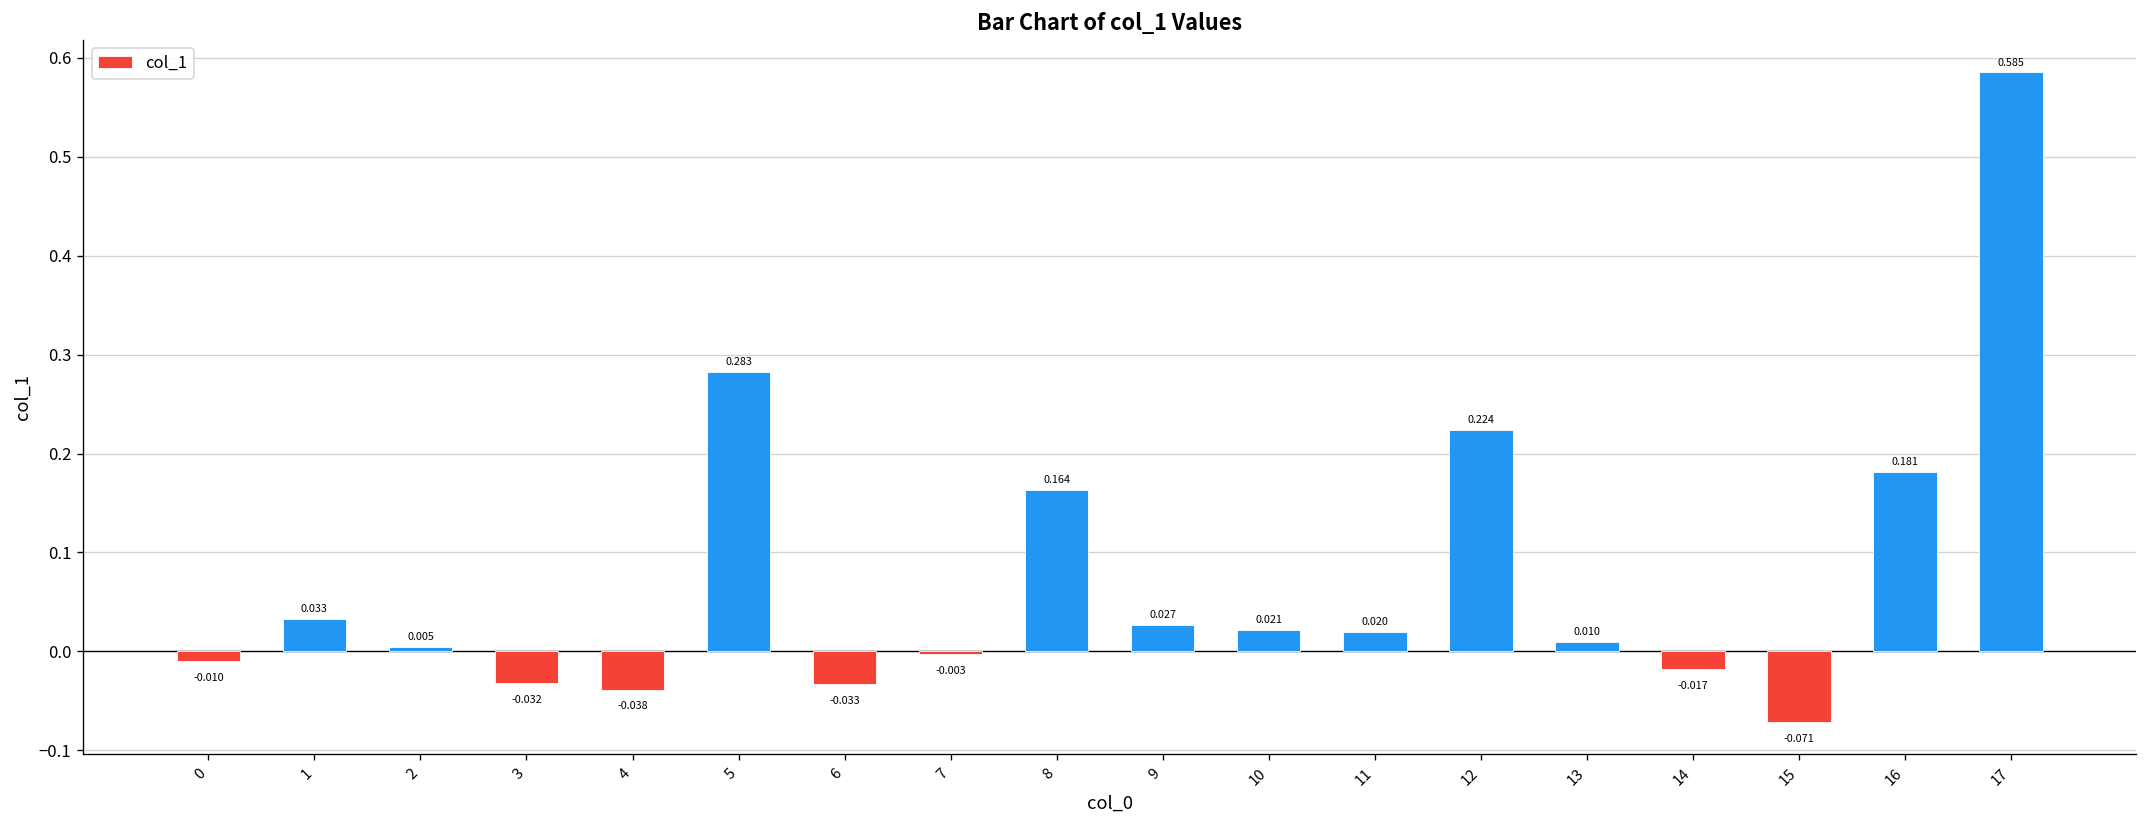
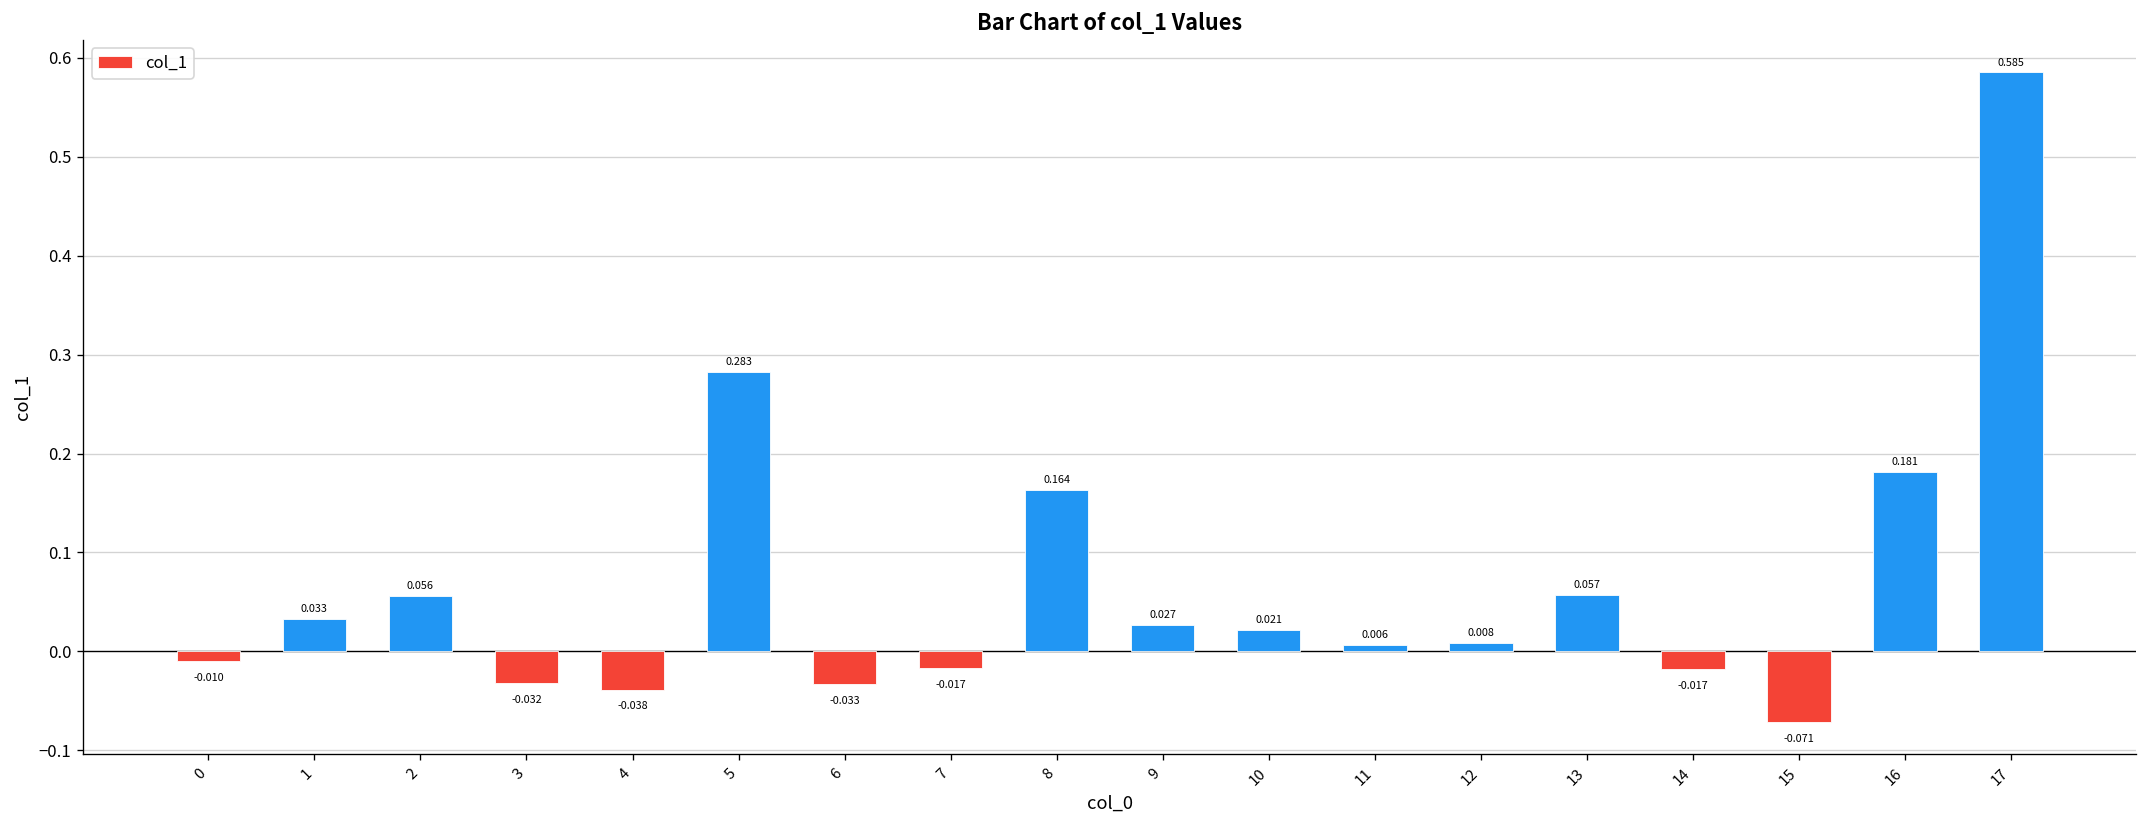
  {
    "0": -0.010,
    "1": 0.033,
-   "2": 0.005,
+   "2": 0.056,
    "3": -0.032,
    "4": -0.038,
    "5": 0.283,
    "6": -0.033,
-   "7": -0.003,
+   "7": -0.017,
    "8": 0.164,
    "9": 0.027,
    "10": 0.021,
-   "11": 0.020,
-   "12": 0.224,
-   "13": 0.010,
+   "11": 0.006,
+   "12": 0.008,
+   "13": 0.057,
    "14": -0.017,
    "15": -0.071,
    "16": 0.181,
    "17": 0.585
  }
